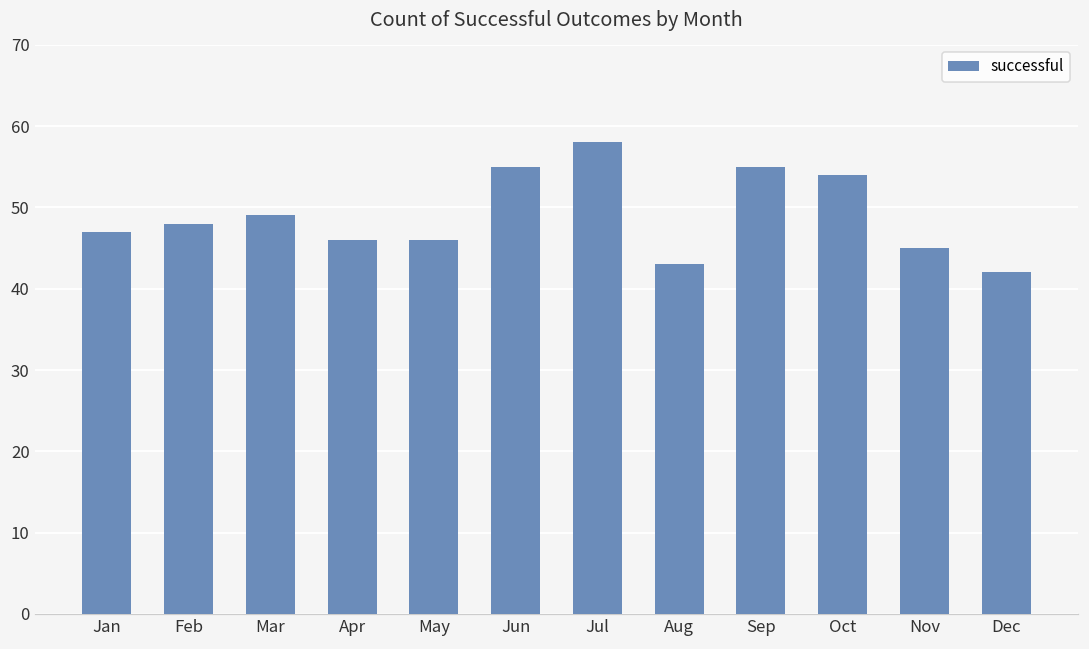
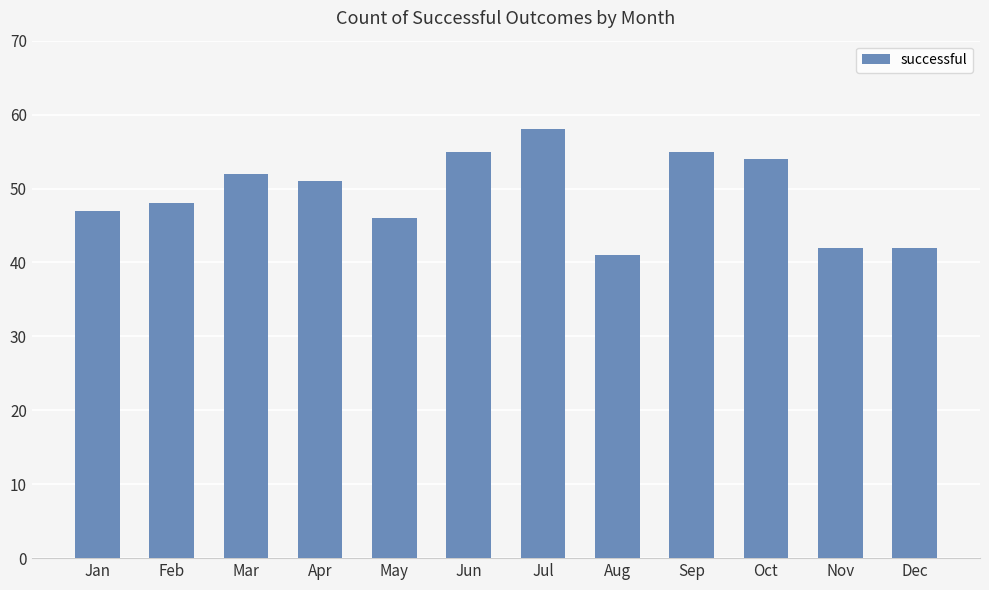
  {
    "Jan": 47,
    "Feb": 48,
-   "Mar": 49,
-   "Apr": 46,
+   "Mar": 52,
+   "Apr": 51,
    "May": 46,
    "Jun": 55,
    "Jul": 58,
-   "Aug": 43,
+   "Aug": 41,
    "Sep": 55,
    "Oct": 54,
-   "Nov": 45,
+   "Nov": 42,
    "Dec": 42
  }
